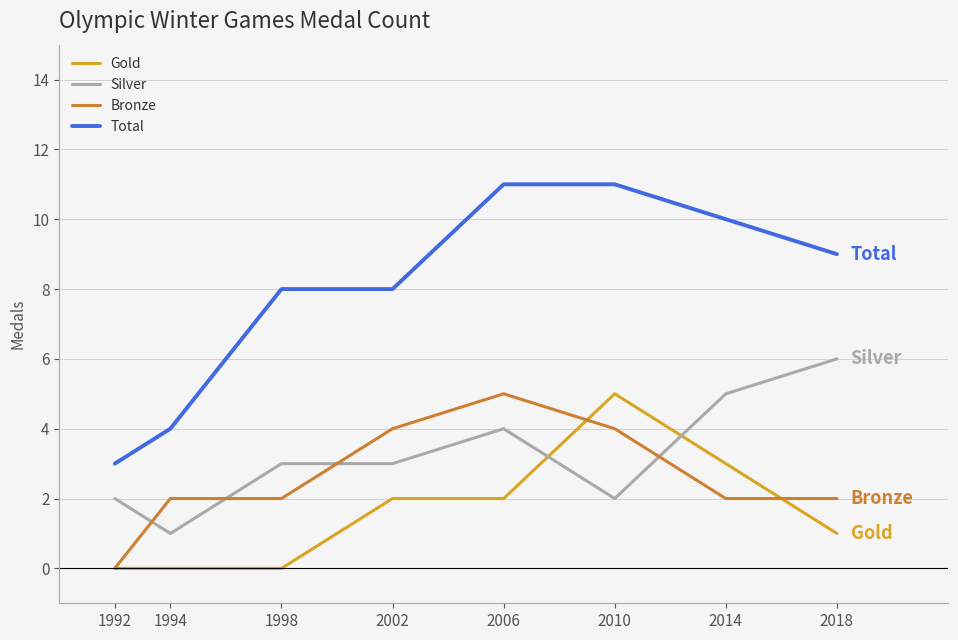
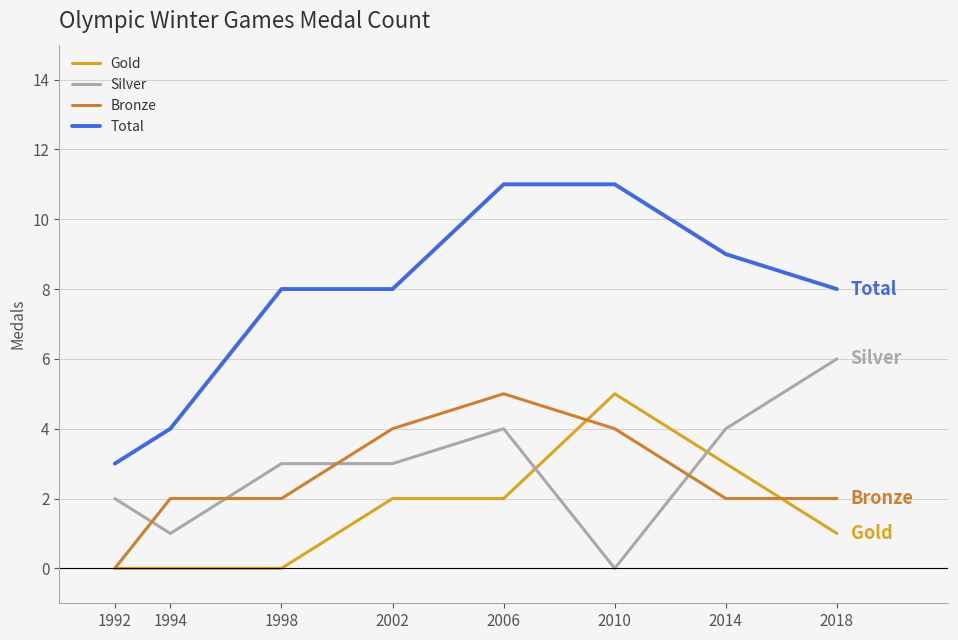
  {
    "Silver": {
      "1992": 2,
      "1994": 1,
      "1998": 3,
      "2002": 3,
      "2006": 4,
-     "2010": 2,
-     "2014": 5,
+     "2010": 0,
+     "2014": 4,
      "2018": 6
    },
    "Total": {
      "1992": 3,
      "1994": 4,
      "1998": 8,
      "2002": 8,
      "2006": 11,
      "2010": 11,
-     "2014": 10,
-     "2018": 9
+     "2014": 9,
+     "2018": 8
    }
  }
